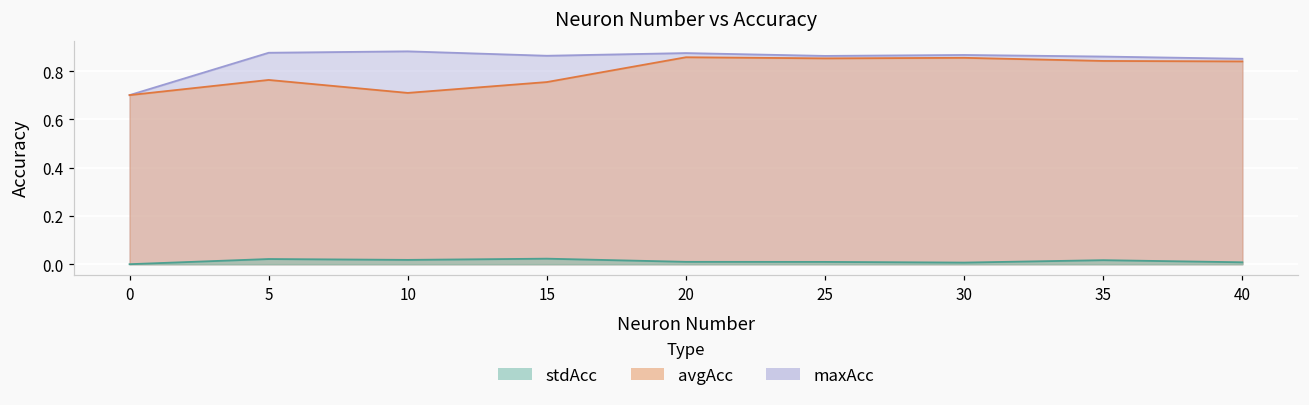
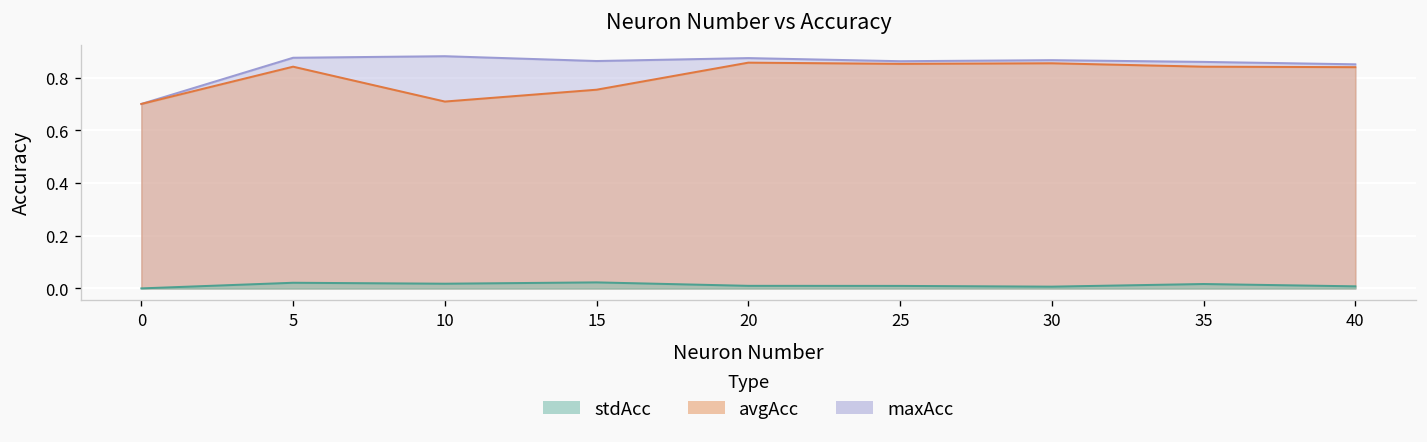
  {
    "avgAcc": {
-     "5": 0.76,
+     "5": 0.84,
      "10": 0.71,
      "15": 0.75,
      "20": 0.86,
      "30": 0.85,
      "35": 0.84
    }
  }
